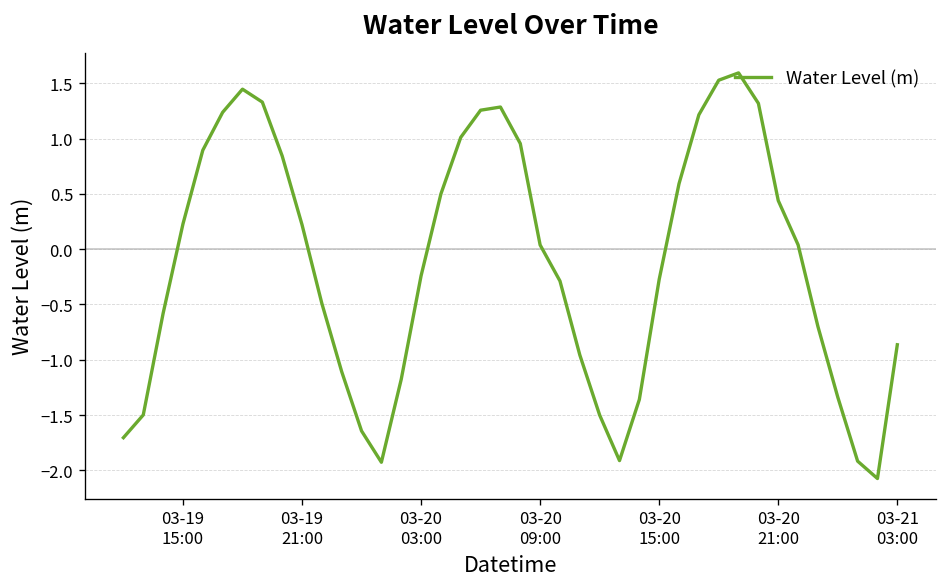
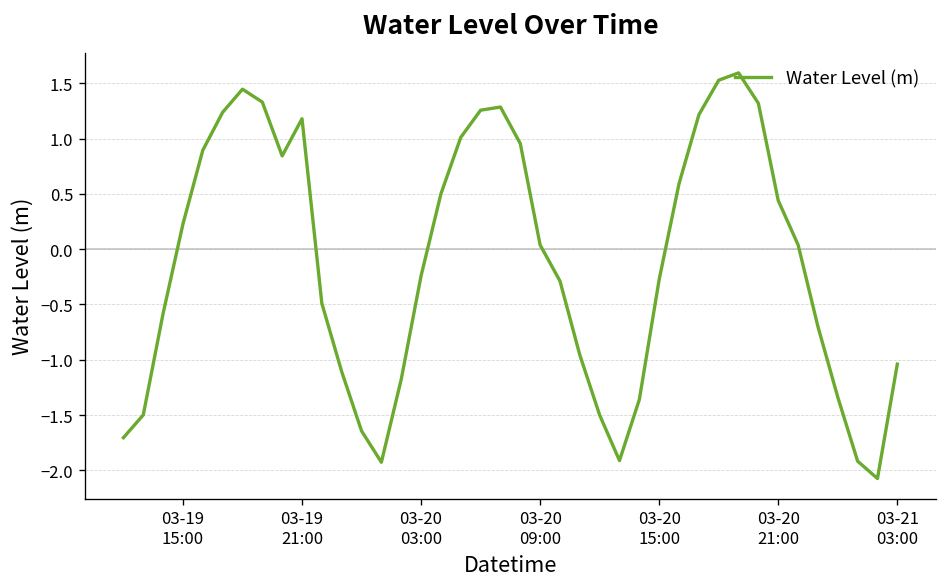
  {
    "03-19 15:00": 0.2,
-   "03-19 21:00": 0.2,
+   "03-19 21:00": 1.2,
    "03-20 03:00": -0.2,
    "03-20 09:00": 0.0,
    "03-20 15:00": -0.3,
    "03-20 21:00": 0.4,
-   "03-21 03:00": -0.9
+   "03-21 03:00": -1.0
  }
